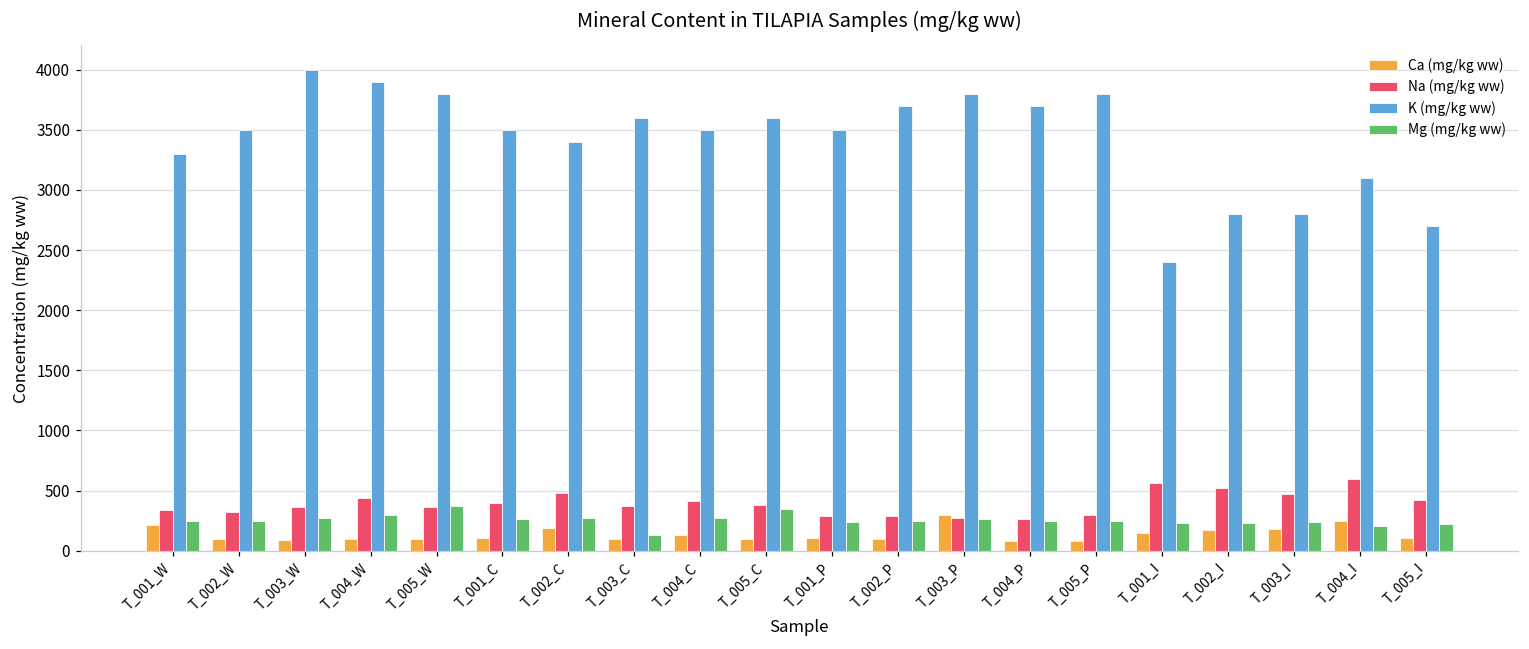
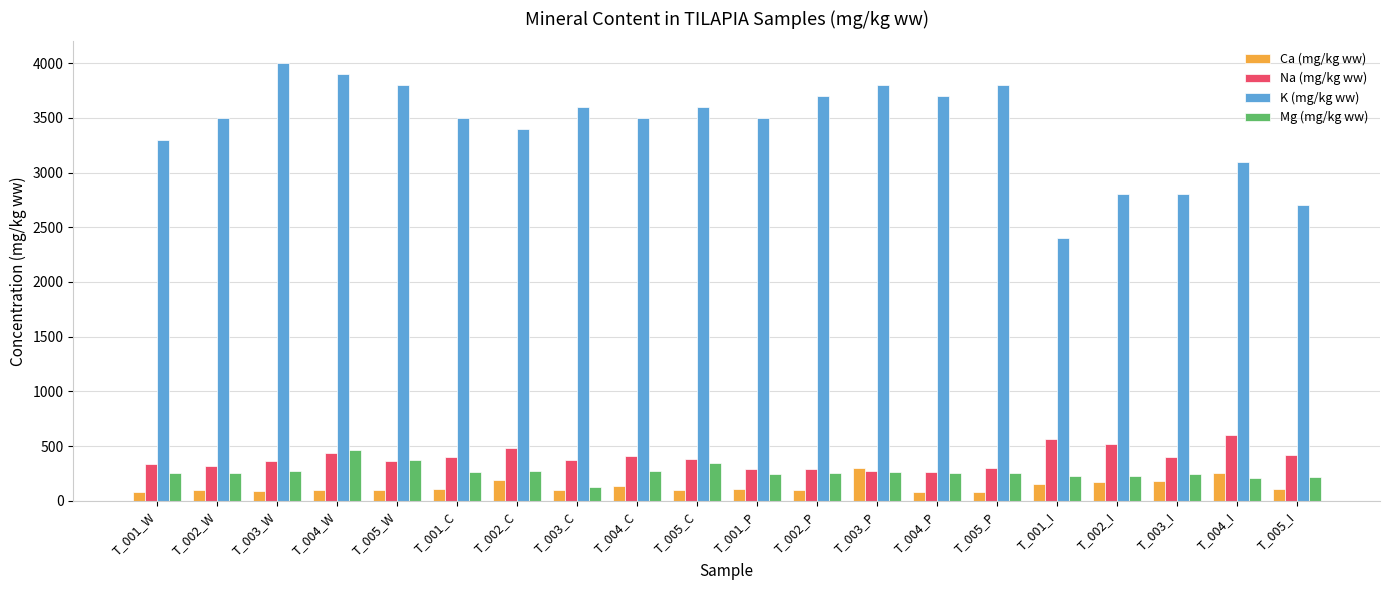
  {
    "Ca (mg/kg ww)": {
-     "T_001_W": 210,
+     "T_001_W": 80,
      "T_002_W": 100,
      "T_003_W": 90,
      "T_004_W": 100,
      "T_005_W": 100,
      "T_001_C": 110,
      "T_002_C": 190,
      "T_003_C": 100,
      "T_004_C": 130,
      "T_005_C": 100,
      "T_001_P": 110,
      "T_002_P": 100,
      "T_003_P": 300,
      "T_004_P": 80,
      "T_005_P": 80,
      "T_001_I": 150,
      "T_002_I": 170,
      "T_003_I": 180,
      "T_004_I": 250,
      "T_005_I": 110
    },
    "Na (mg/kg ww)": {
      "T_001_W": 340,
      "T_002_W": 320,
      "T_003_W": 360,
      "T_004_W": 440,
      "T_005_W": 360,
      "T_001_C": 400,
      "T_002_C": 480,
      "T_003_C": 370,
      "T_004_C": 410,
      "T_005_C": 380,
      "T_001_P": 290,
      "T_002_P": 290,
      "T_003_P": 270,
      "T_004_P": 260,
      "T_005_P": 300,
      "T_001_I": 560,
      "T_002_I": 520,
-     "T_003_I": 480,
+     "T_003_I": 400,
      "T_004_I": 600,
      "T_005_I": 420
    },
    "K (mg/kg ww)": {
      "T_001_W": 3300,
      "T_002_W": 3500,
      "T_003_W": 4000,
      "T_004_W": 3900,
      "T_005_W": 3800,
      "T_001_C": 3500,
      "T_002_C": 3400,
      "T_003_C": 3600,
      "T_004_C": 3500,
      "T_005_C": 3600,
      "T_001_P": 3500,
      "T_002_P": 3700,
      "T_003_P": 3800,
      "T_004_P": 3700,
      "T_005_P": 3800,
      "T_001_I": 2400,
      "T_002_I": 2800,
      "T_003_I": 2800,
      "T_004_I": 3100,
      "T_005_I": 2700
    },
    "Mg (mg/kg ww)": {
      "T_001_W": 250,
      "T_002_W": 250,
      "T_003_W": 270,
-     "T_004_W": 300,
+     "T_004_W": 470,
      "T_005_W": 370,
      "T_001_C": 260,
      "T_002_C": 270,
      "T_003_C": 130,
      "T_004_C": 270,
      "T_005_C": 340,
      "T_001_P": 240,
      "T_002_P": 250,
      "T_003_P": 260,
      "T_004_P": 250,
      "T_005_P": 250,
      "T_001_I": 230,
      "T_002_I": 230,
      "T_003_I": 240,
      "T_004_I": 210,
      "T_005_I": 220
    }
  }
